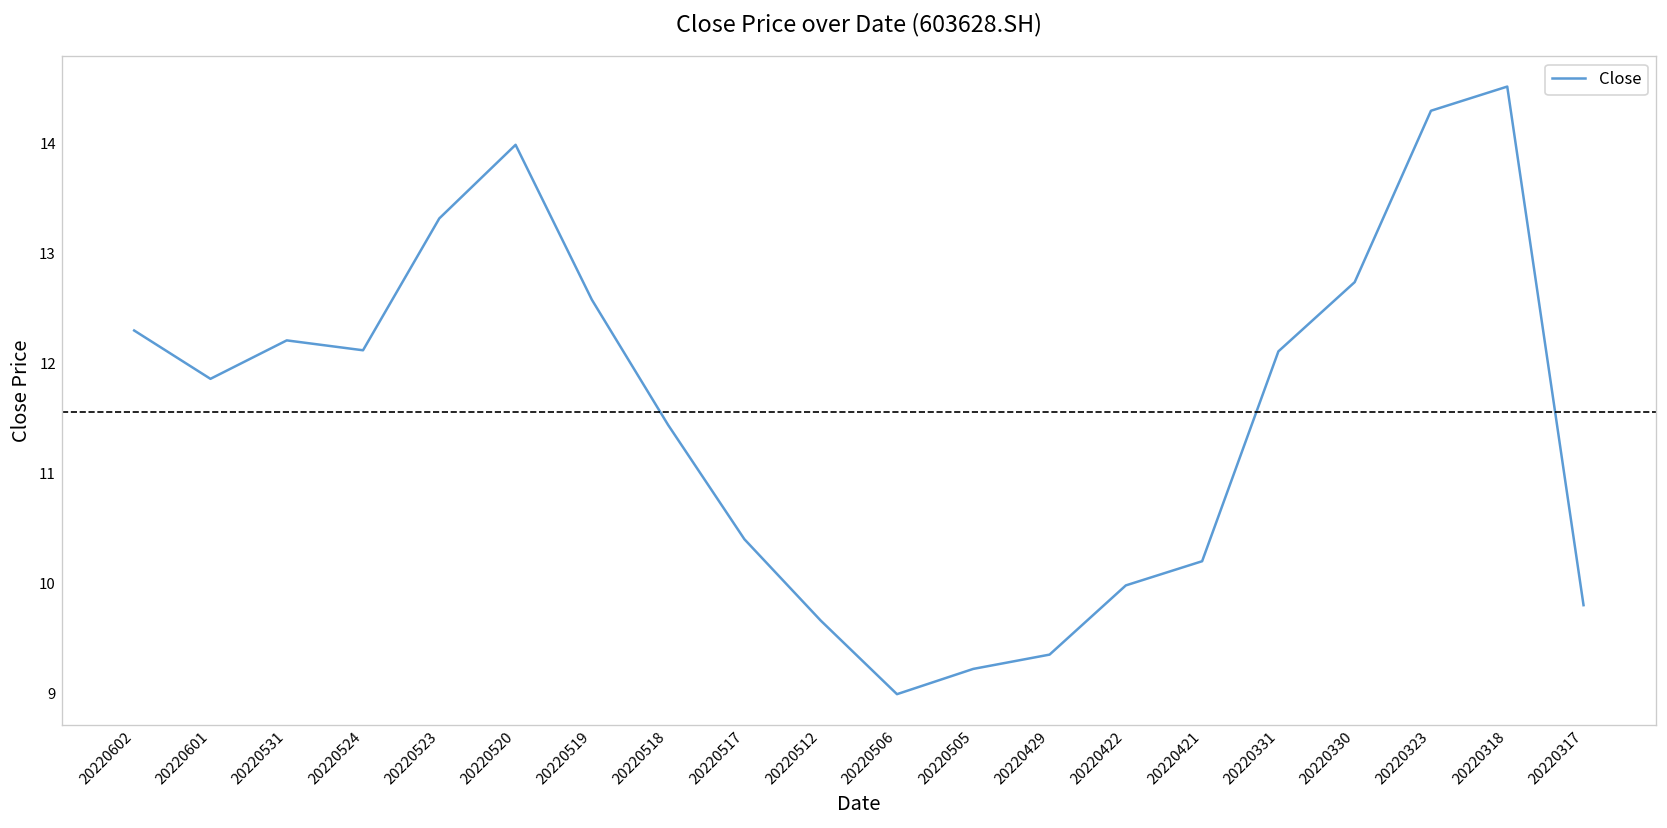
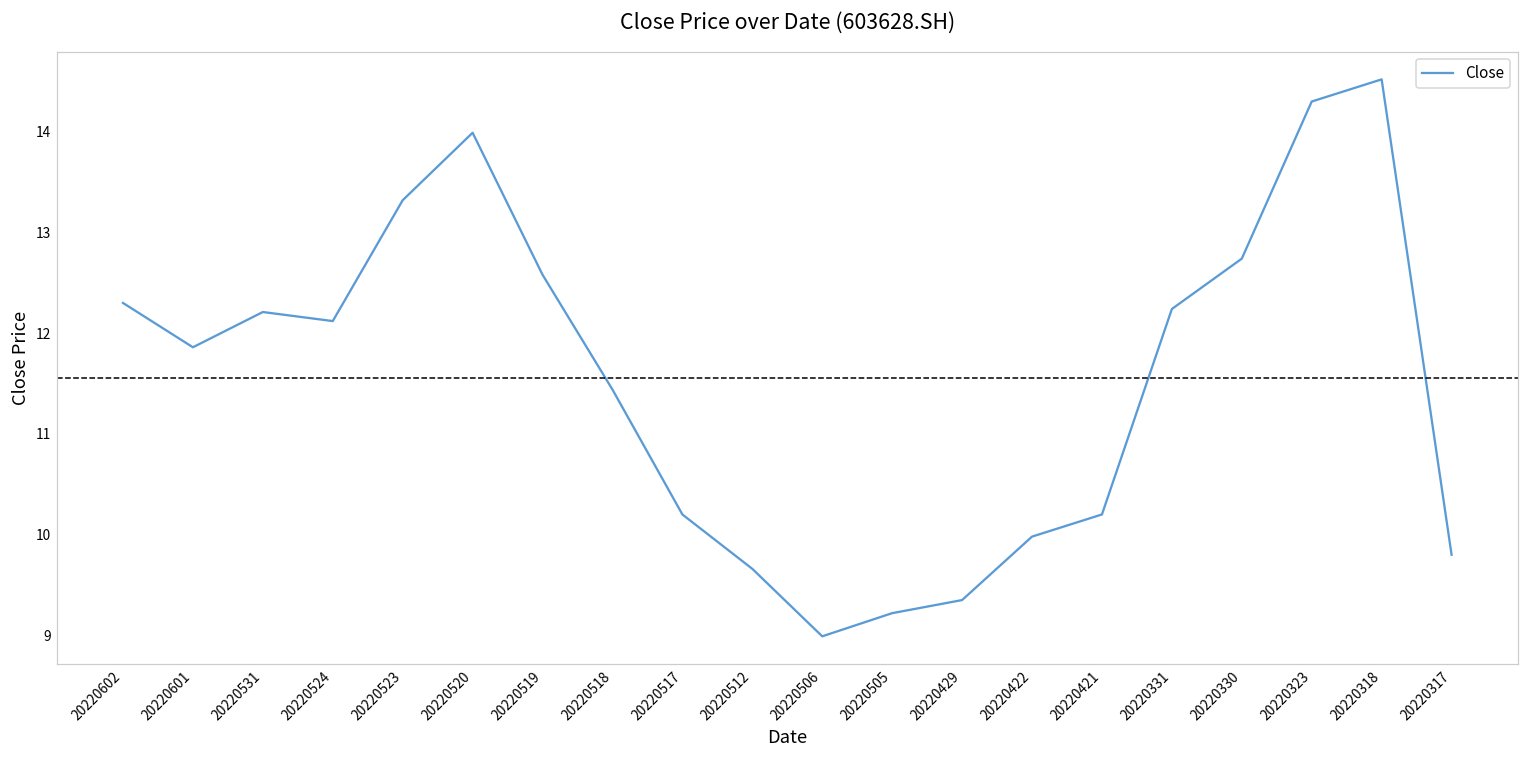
  {
    "20220602": 12.3,
    "20220601": 11.9,
    "20220531": 12.2,
    "20220524": 12.1,
    "20220523": 13.3,
    "20220520": 14.0,
    "20220519": 12.6,
    "20220518": 11.4,
-   "20220517": 10.4,
+   "20220517": 10.2,
    "20220512": 9.7,
    "20220506": 9.0,
    "20220505": 9.2,
    "20220429": 9.4,
    "20220422": 10.0,
    "20220421": 10.2,
-   "20220331": 12.1,
+   "20220331": 12.2,
    "20220330": 12.7,
    "20220323": 14.3,
    "20220318": 14.5,
    "20220317": 9.8
  }
